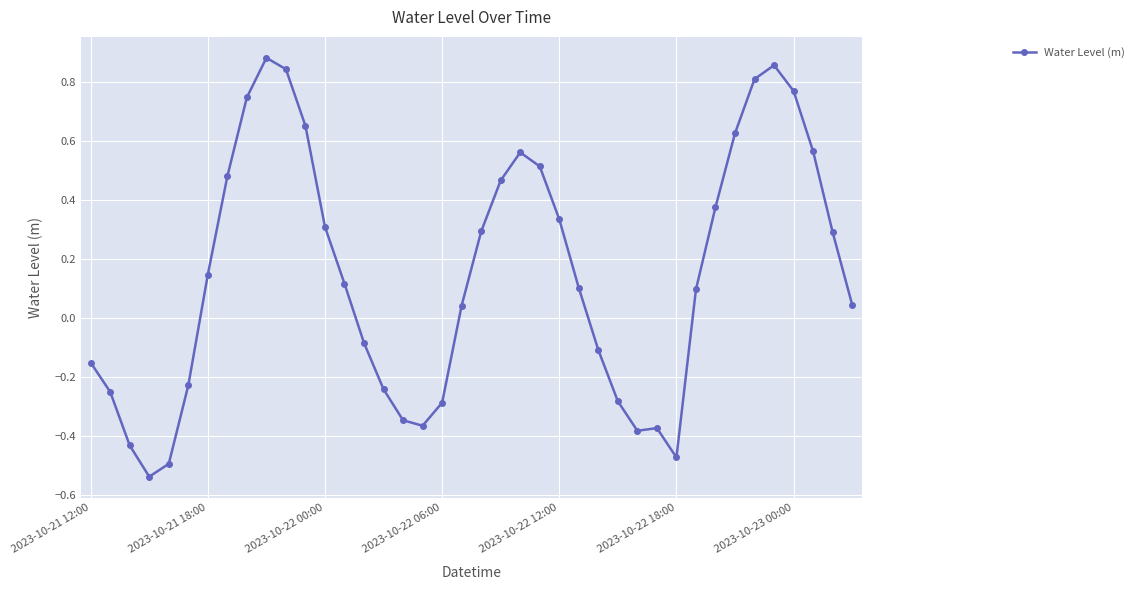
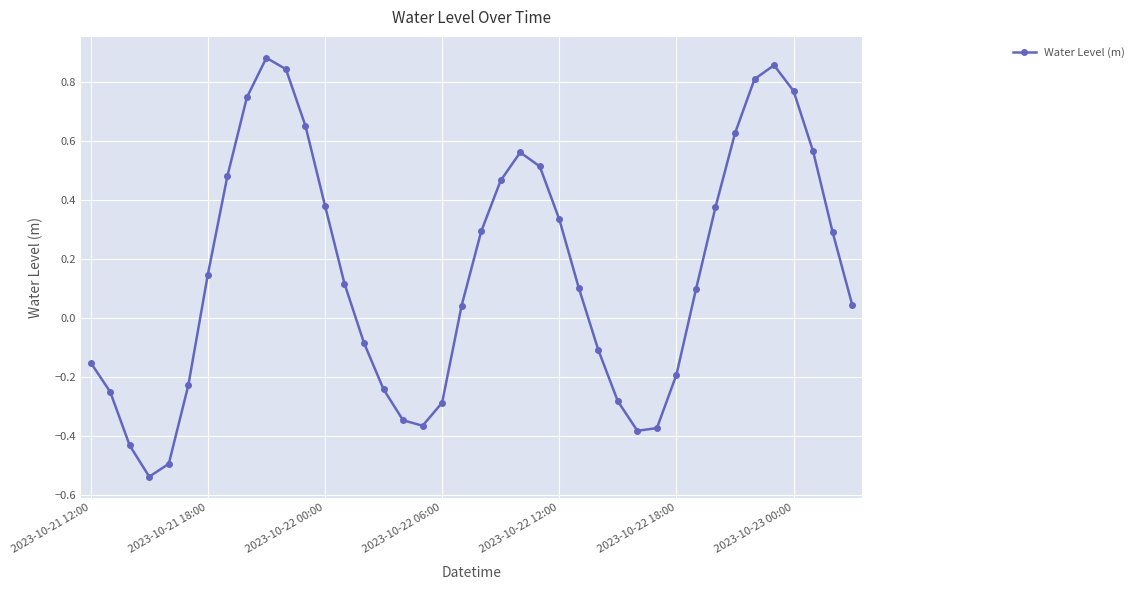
  {
    "2023-10-21 12:00": -0.15,
    "2023-10-21 18:00": 0.15,
-   "2023-10-22 00:00": 0.31,
+   "2023-10-22 00:00": 0.38,
    "2023-10-22 06:00": -0.29,
    "2023-10-22 12:00": 0.33,
-   "2023-10-22 18:00": -0.47,
+   "2023-10-22 18:00": -0.19,
    "2023-10-23 00:00": 0.77
  }
